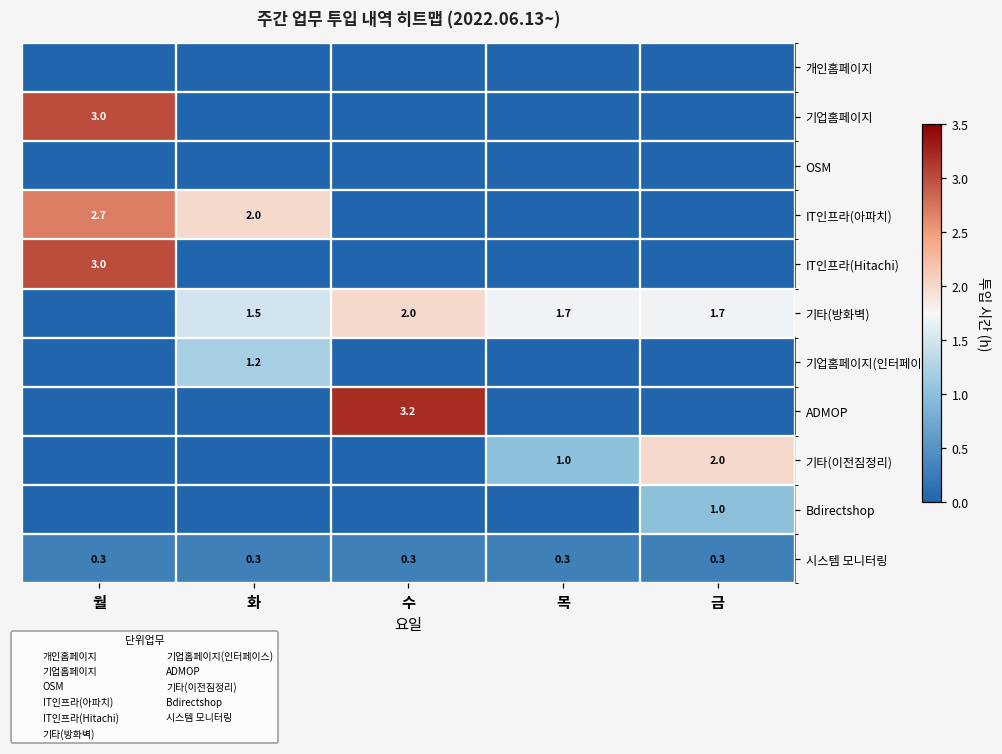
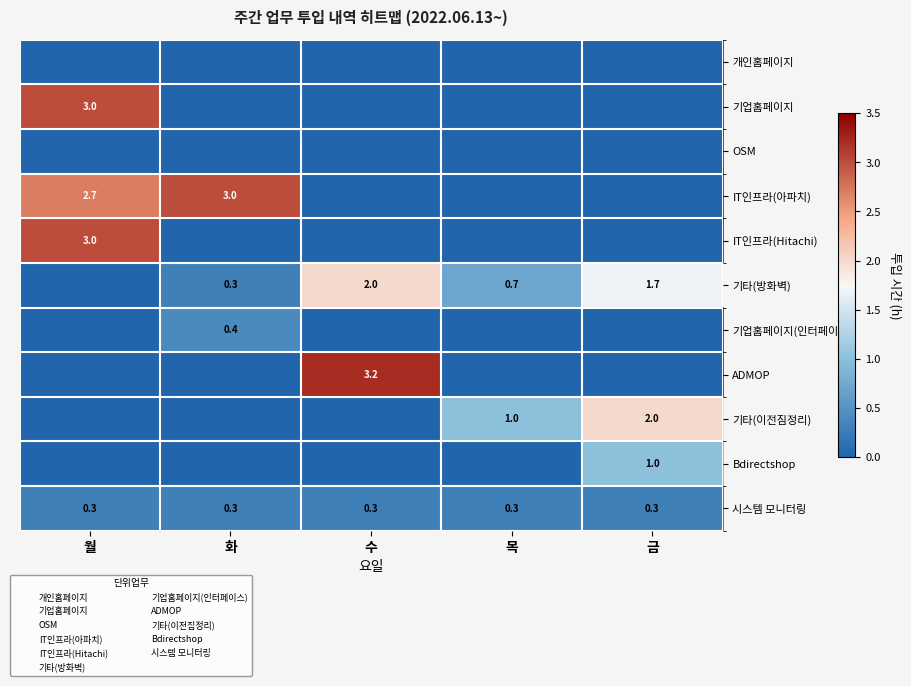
  {
    "기업홈페이지": {
      "월": 3.0
    },
    "IT인프라(아파치)": {
      "월": 2.7,
-     "화": 2.0
+     "화": 3.0
    },
    "IT인프라(Hitachi)": {
      "월": 3.0
    },
    "기타(방화벽)": {
-     "화": 1.5,
+     "화": 0.3,
      "수": 2.0,
-     "목": 1.7,
+     "목": 0.7,
      "금": 1.7
    },
    "기업홈페이지(인터페이스)": {
-     "화": 1.2
+     "화": 0.4
    },
    "ADMOP": {
      "수": 3.2
    },
    "기타(이전짐정리)": {
      "목": 1.0,
      "금": 2.0
    },
    "Bdirectshop": {
      "금": 1.0
    },
    "시스템 모니터링": {
      "월": 0.3,
      "화": 0.3,
      "수": 0.3,
      "목": 0.3,
      "금": 0.3
    }
  }
